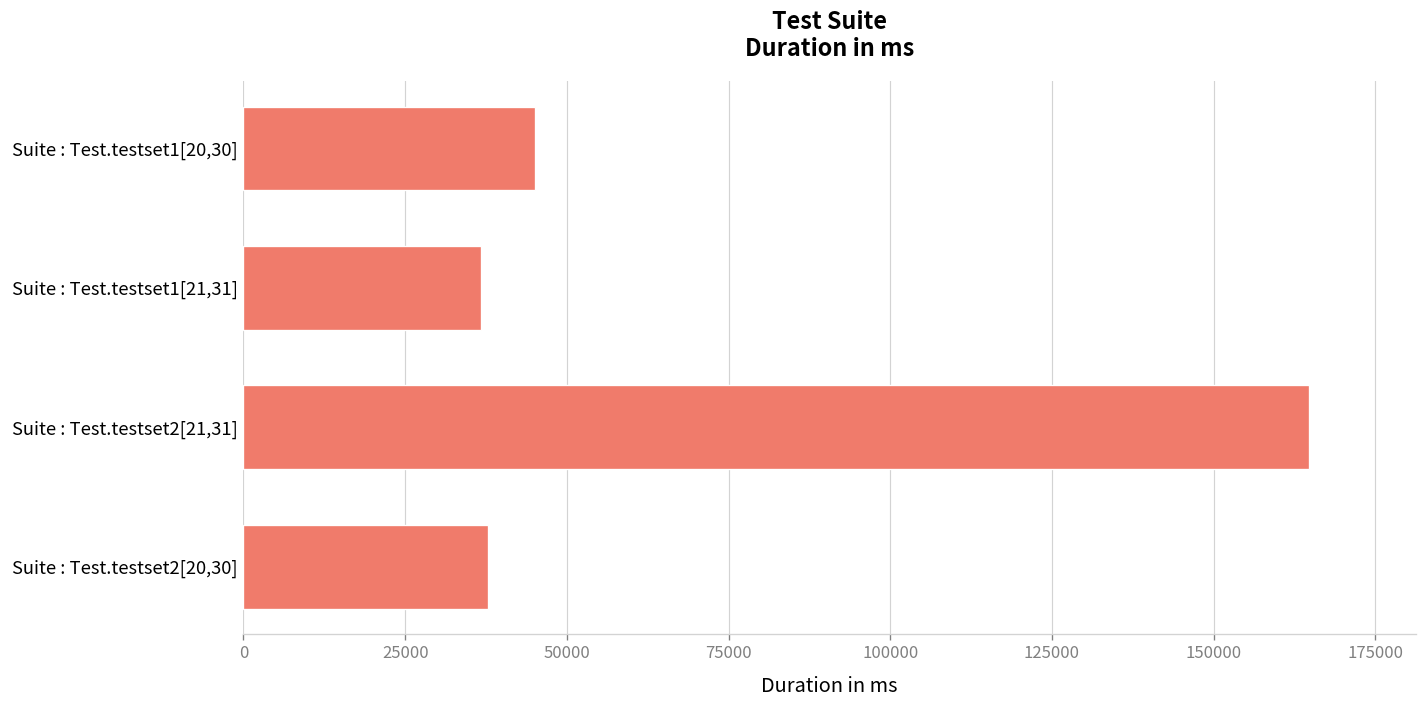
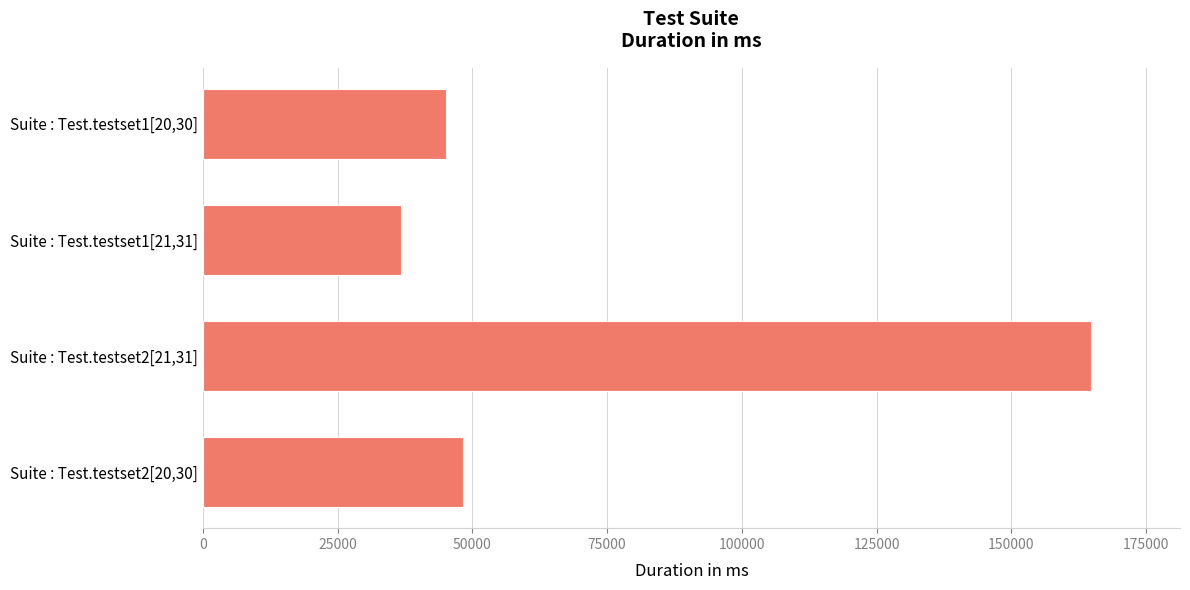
  {
    "Suite : Test.testset1[20,30]": 45000,
    "Suite : Test.testset1[21,31]": 37000,
    "Suite : Test.testset2[21,31]": 165000,
-   "Suite : Test.testset2[20,30]": 38000
+   "Suite : Test.testset2[20,30]": 48000
  }
